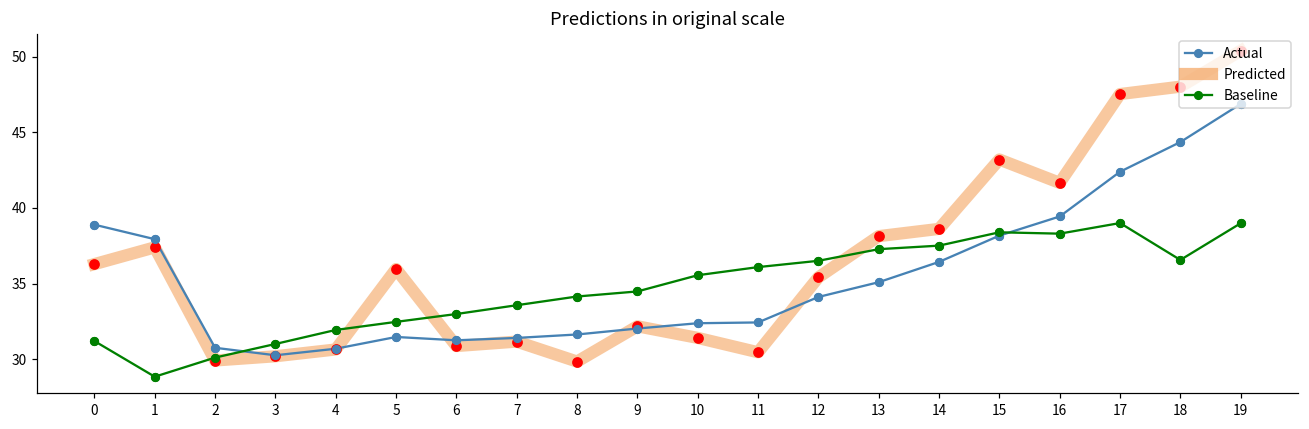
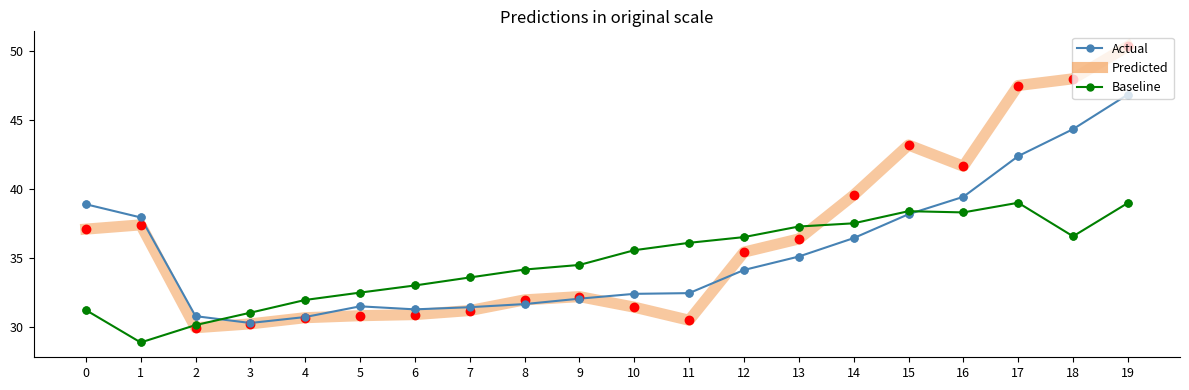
  {
    "Predicted": {
-     "0": 36.3,
-     "5": 36.0,
-     "8": 29.8,
-     "13": 38.1,
-     "14": 38.6
+     "0": 37.1,
+     "5": 30.8,
+     "8": 31.9,
+     "13": 36.4,
+     "14": 39.6
    }
  }
